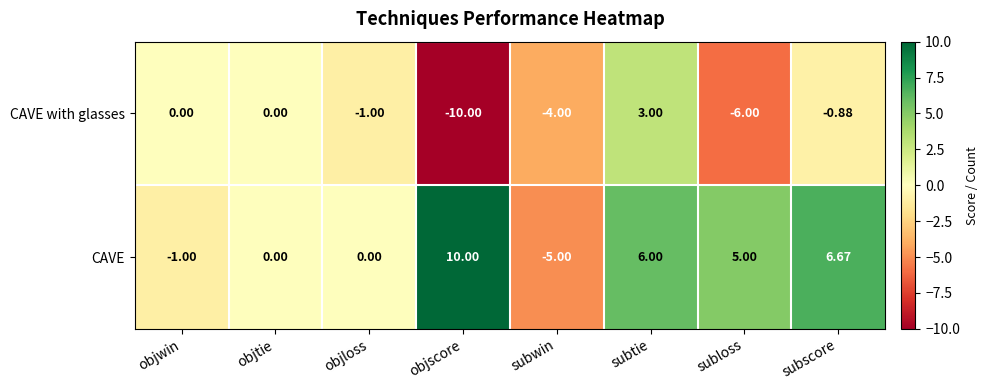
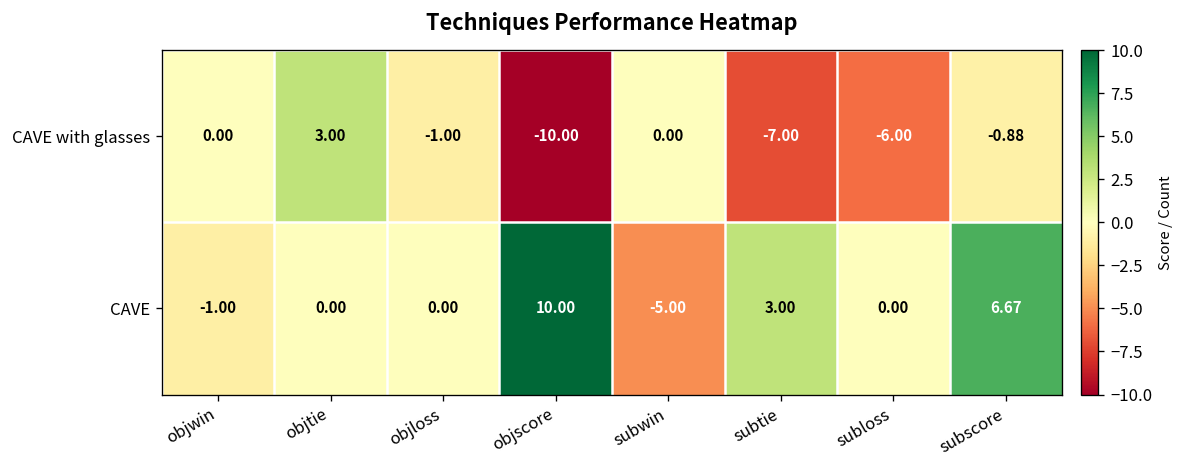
  {
    "CAVE with glasses": {
      "objwin": 0.00,
-     "objtie": 0.00,
+     "objtie": 3.00,
      "objloss": -1.00,
      "objscore": -10.00,
-     "subwin": -4.00,
-     "subtie": 3.00,
+     "subwin": 0.00,
+     "subtie": -7.00,
      "subloss": -6.00,
      "subscore": -0.88
    },
    "CAVE": {
      "objwin": -1.00,
      "objtie": 0.00,
      "objloss": 0.00,
      "objscore": 10.00,
      "subwin": -5.00,
-     "subtie": 6.00,
-     "subloss": 5.00,
+     "subtie": 3.00,
+     "subloss": 0.00,
      "subscore": 6.67
    }
  }
